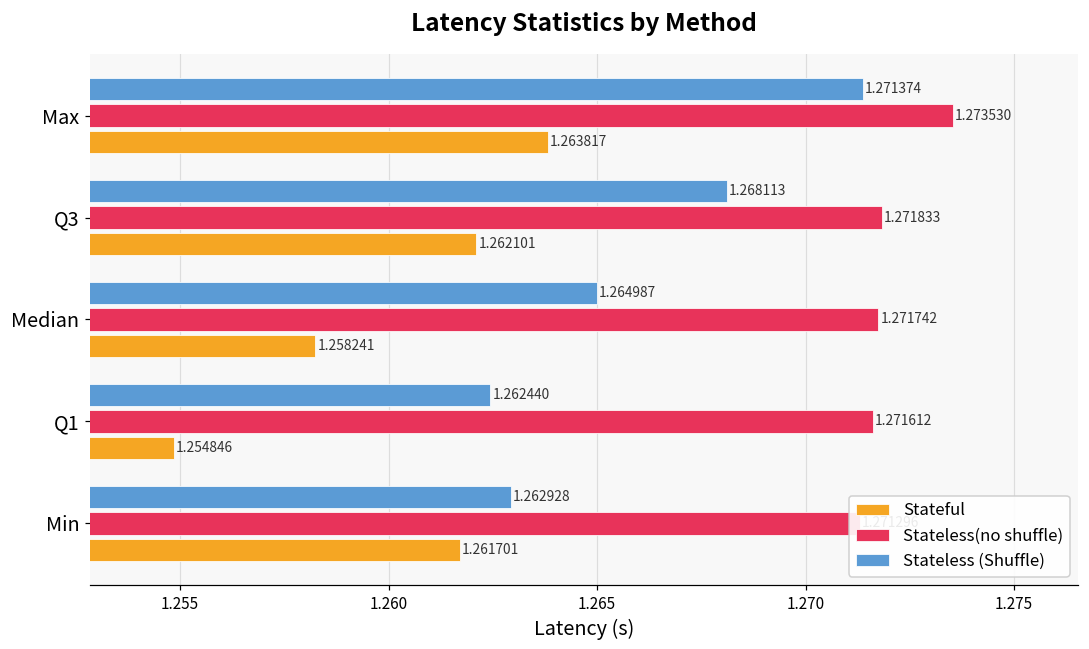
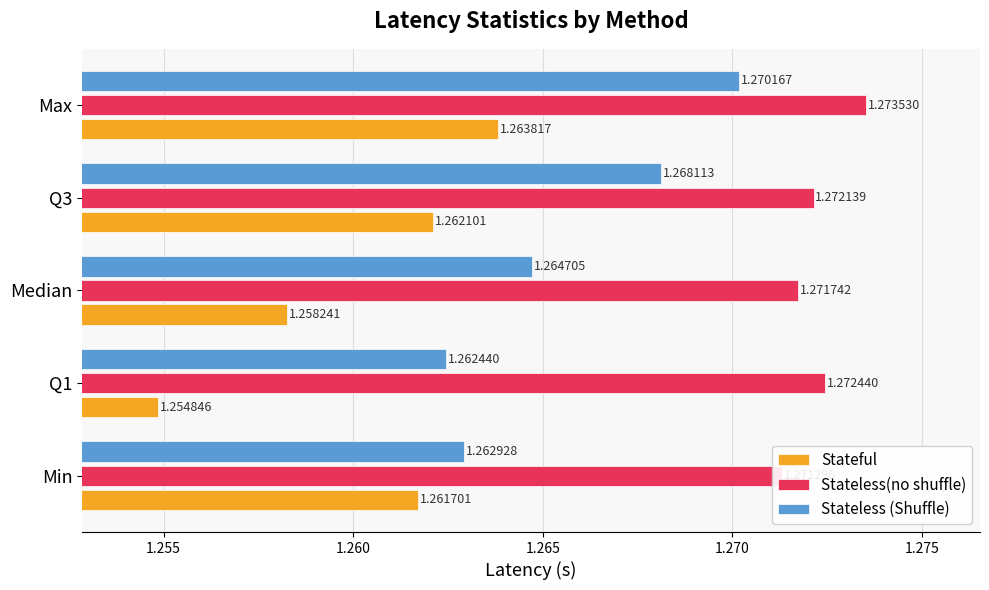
  {
    "Stateful": {
      "Max": 1.263817,
      "Q3": 1.262101,
      "Median": 1.258241,
      "Q1": 1.254846,
      "Min": 1.261701
    },
    "Stateless(no shuffle)": {
      "Max": 1.273530,
-     "Q3": 1.271833,
+     "Q3": 1.272139,
      "Median": 1.271742,
-     "Q1": 1.271612
+     "Q1": 1.272440
    },
    "Stateless (Shuffle)": {
-     "Max": 1.271374,
+     "Max": 1.270167,
      "Q3": 1.268113,
-     "Median": 1.264987,
+     "Median": 1.264705,
      "Q1": 1.262440,
      "Min": 1.262928
    }
  }
